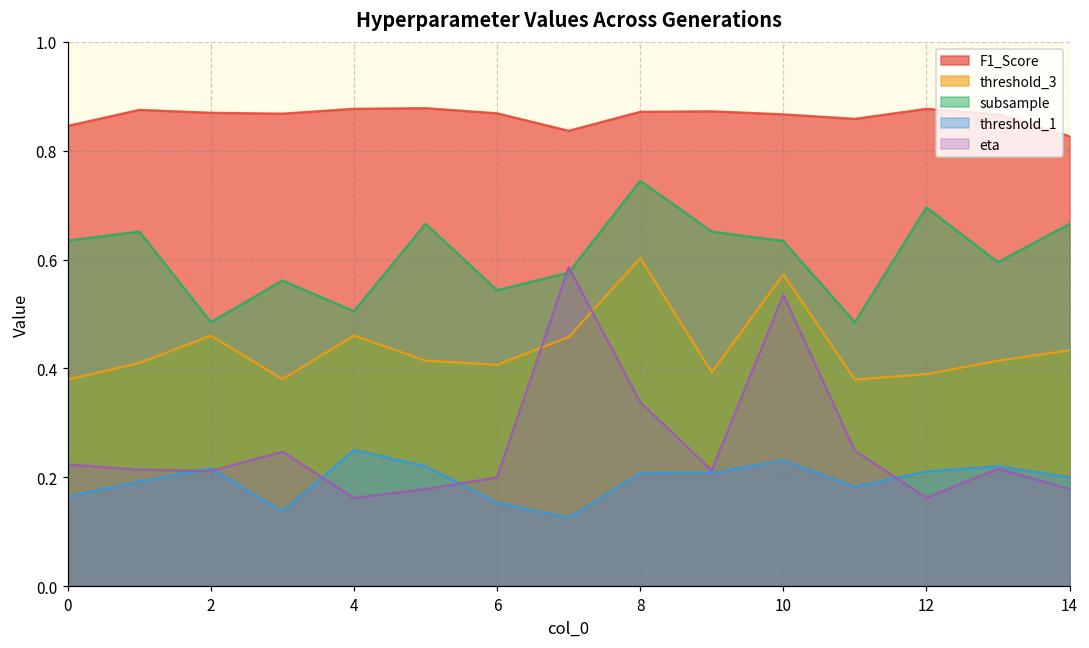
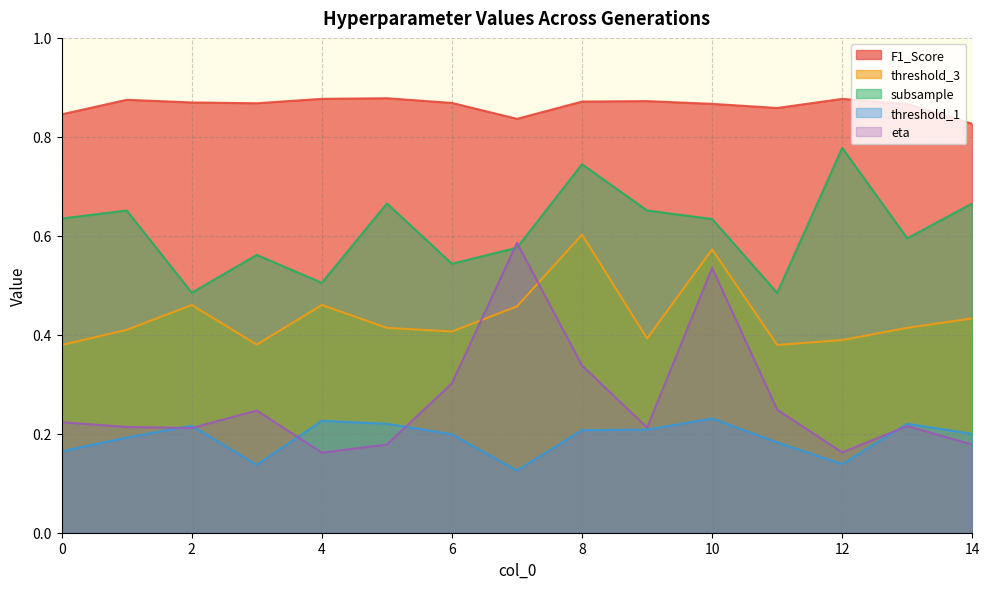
  {
    "F1_Score": {
      "0": 0.85,
      "2": 0.87,
      "4": 0.88,
      "6": 0.87,
      "8": 0.87,
      "10": 0.87,
      "12": 0.88,
      "14": 0.83
    },
    "threshold_3": {
      "0": 0.38,
      "2": 0.46,
      "4": 0.46,
      "6": 0.41,
      "8": 0.60,
      "10": 0.57,
      "12": 0.39,
      "14": 0.43
    },
    "subsample": {
      "0": 0.63,
      "2": 0.49,
      "4": 0.51,
      "6": 0.54,
      "8": 0.74,
      "10": 0.63,
-     "12": 0.70,
+     "12": 0.78,
      "14": 0.67
    },
    "threshold_1": {
      "0": 0.16,
-     "4": 0.25,
-     "6": 0.15,
+     "4": 0.23,
+     "6": 0.20,
      "8": 0.21,
      "10": 0.23,
-     "12": 0.21,
+     "12": 0.14,
      "14": 0.20
    },
    "eta": {
      "0": 0.22,
      "4": 0.16,
-     "6": 0.20,
+     "6": 0.30,
      "8": 0.34,
      "10": 0.54,
      "12": 0.16,
      "14": 0.18
    }
  }
